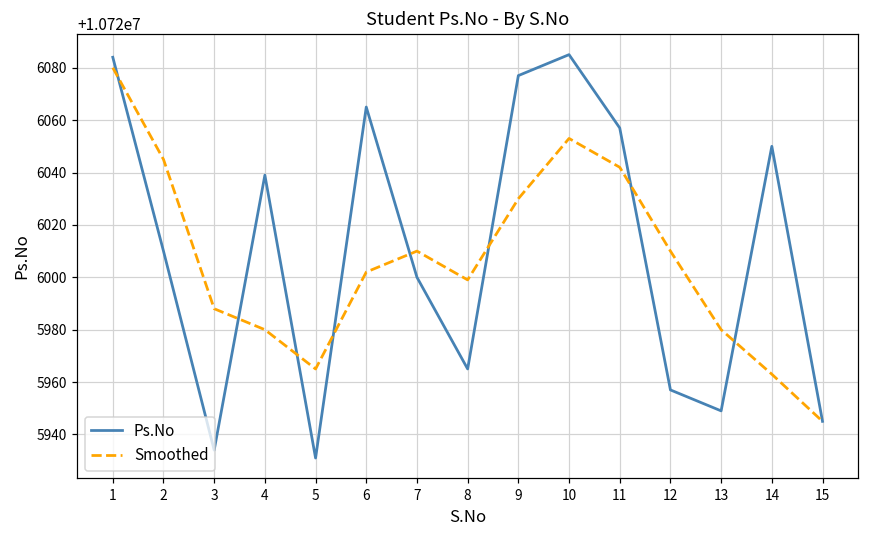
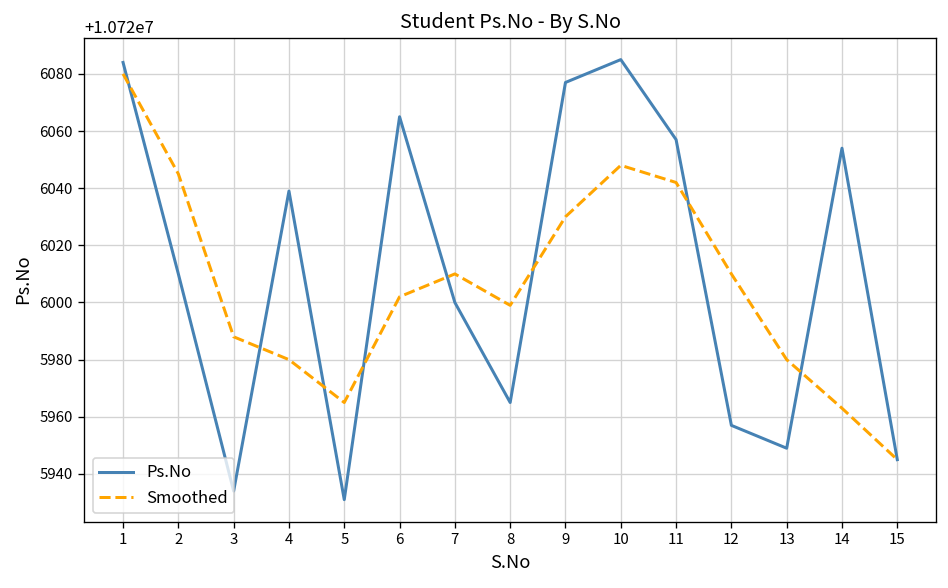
  {
    "Ps.No": {
      "1": 10726084,
      "2": 10726010,
      "4": 10726039,
      "5": 10725931,
      "6": 10726065,
      "7": 10726000,
      "8": 10725965,
      "9": 10726077,
      "10": 10726085,
      "11": 10726057,
      "12": 10725957,
      "13": 10725949,
-     "14": 10726050
+     "14": 10726054
    },
    "Smoothed": {
      "1": 10726080,
      "2": 10726045,
      "3": 10725988,
      "4": 10725980,
      "5": 10725965,
      "6": 10726002,
      "7": 10726010,
      "8": 10725999,
      "9": 10726030,
-     "10": 10726053,
+     "10": 10726048,
      "11": 10726042,
      "12": 10726010,
      "13": 10725980,
      "14": 10725963
    }
  }
